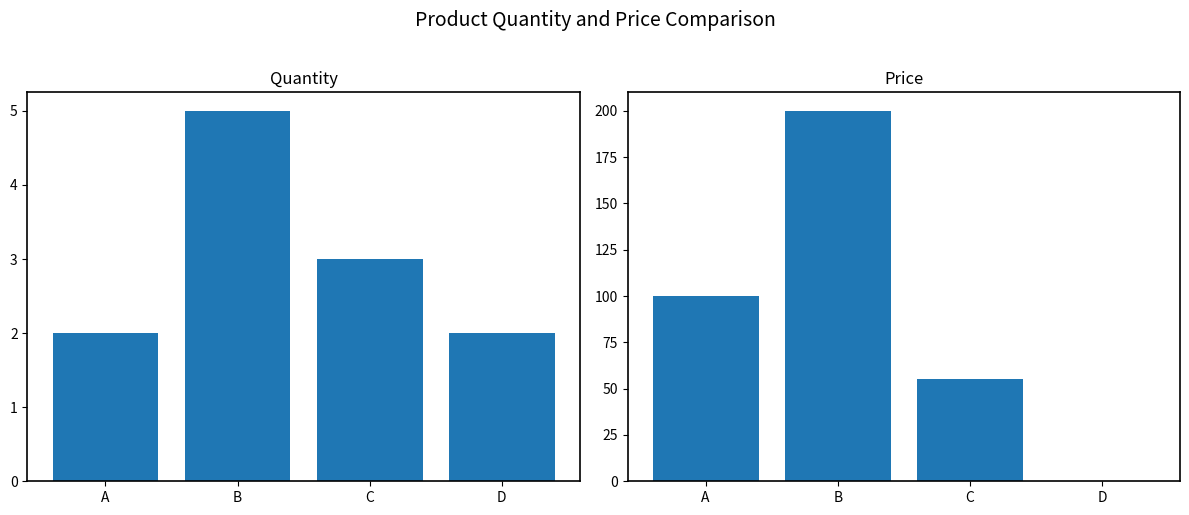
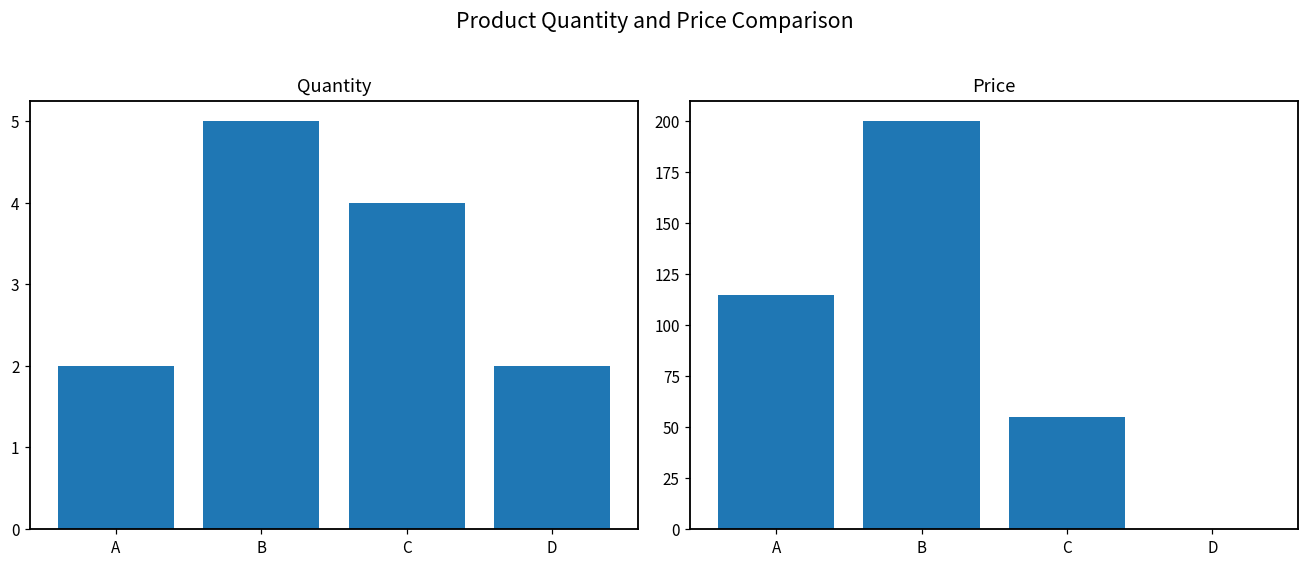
  {
    "Quantity": {
      "A": 2,
      "B": 5,
-     "C": 3,
+     "C": 4,
      "D": 2
    },
    "Price": {
-     "A": 100,
+     "A": 115,
      "B": 200,
      "C": 55,
      "D": 0
    }
  }
